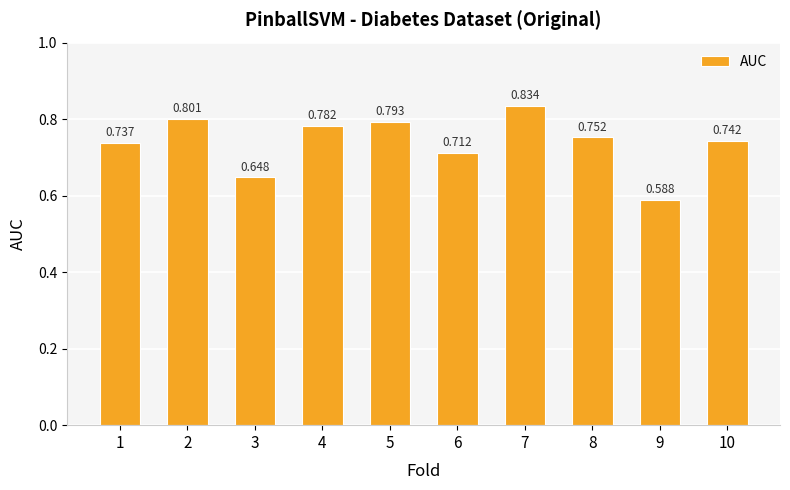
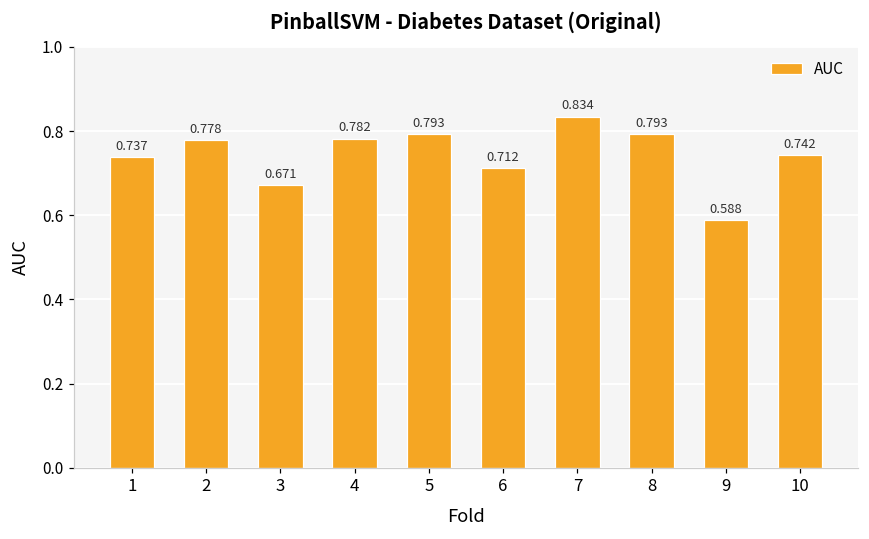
  {
    "1": 0.737,
-   "2": 0.801,
-   "3": 0.648,
+   "2": 0.778,
+   "3": 0.671,
    "4": 0.782,
    "5": 0.793,
    "6": 0.712,
    "7": 0.834,
-   "8": 0.752,
+   "8": 0.793,
    "9": 0.588,
    "10": 0.742
  }
